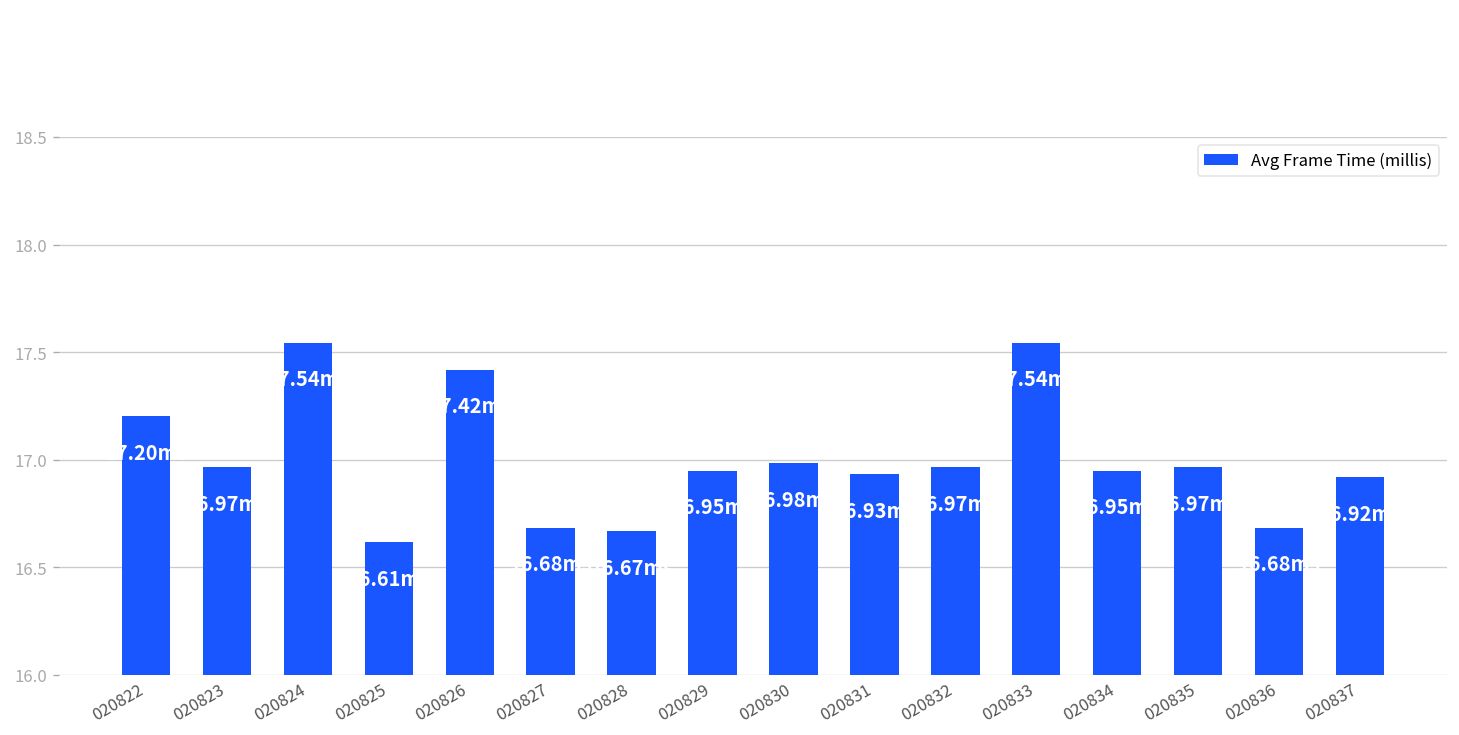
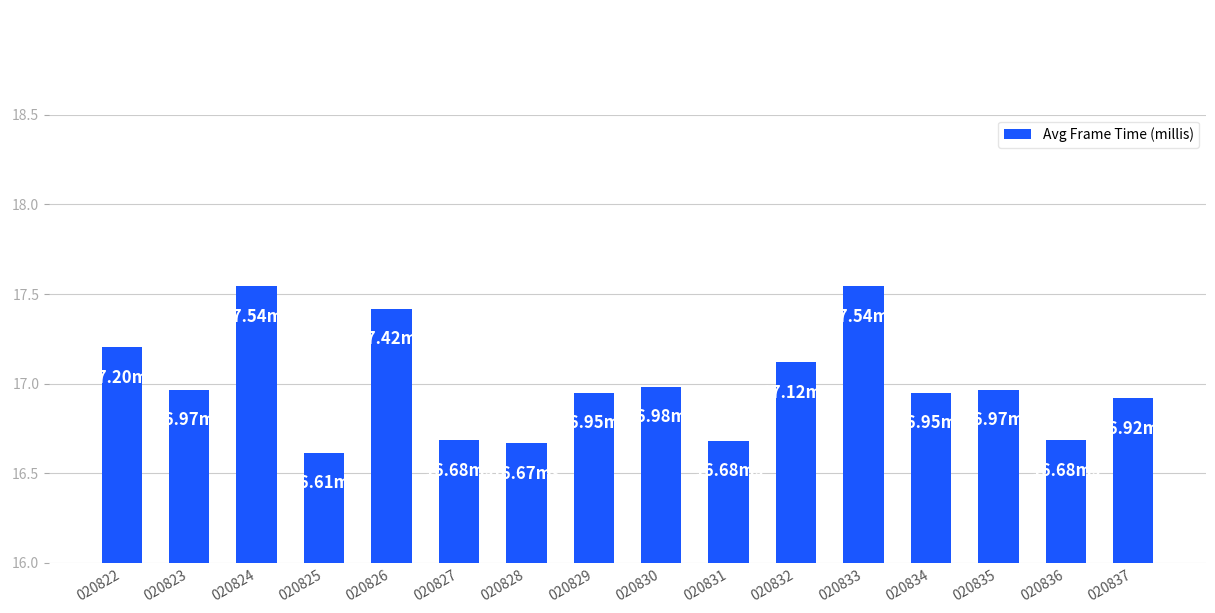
  {
    "020822": 17.20,
    "020823": 16.97,
    "020824": 17.54,
    "020825": 16.61,
    "020826": 17.42,
    "020827": 16.68,
    "020828": 16.67,
    "020829": 16.95,
-   "020831": 16.93,
-   "020832": 16.97,
+   "020831": 16.68,
+   "020832": 17.12,
    "020833": 17.54,
    "020834": 16.95,
    "020835": 16.97,
    "020836": 16.68,
    "020837": 16.92
  }
